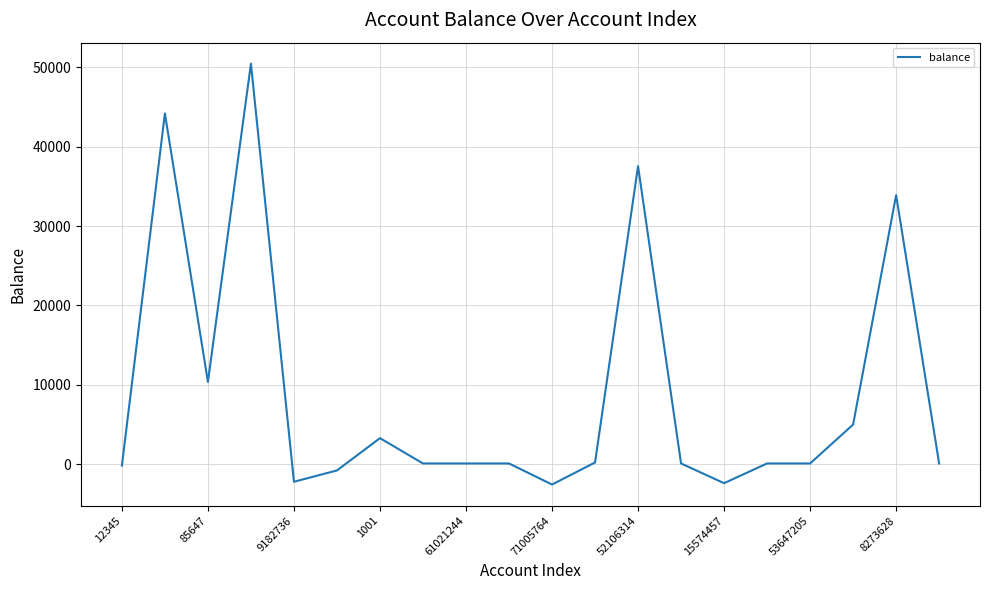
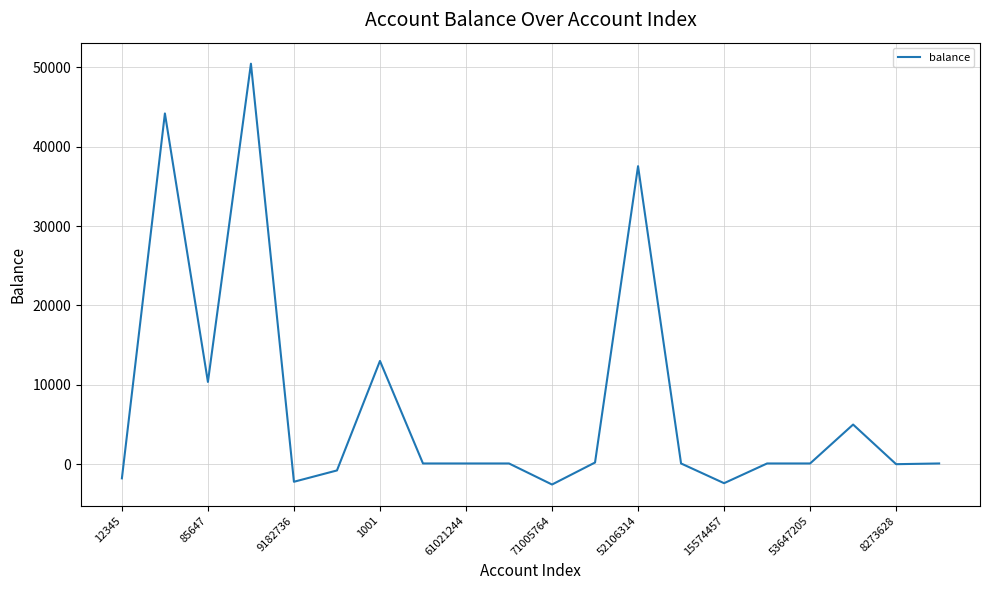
  {
-   "12345": 0,
+   "12345": -2000,
    "85647": 10000,
    "9182736": -2000,
-   "1001": 3000,
+   "1001": 13000,
    "61021244": 0,
    "71005764": -3000,
    "52106314": 38000,
    "15574457": -2000,
    "53647205": 0,
-   "8273628": 34000
+   "8273628": 0
  }
